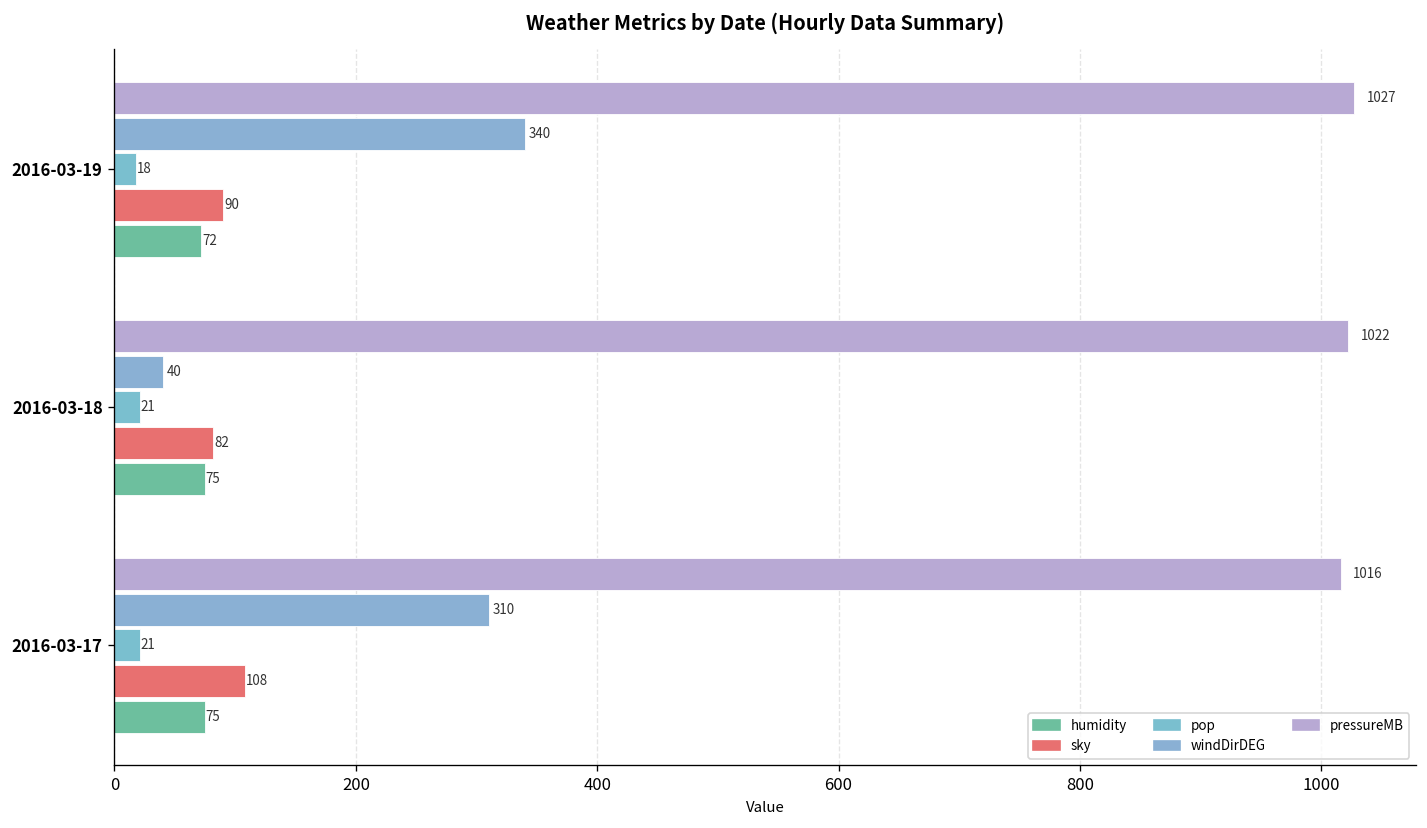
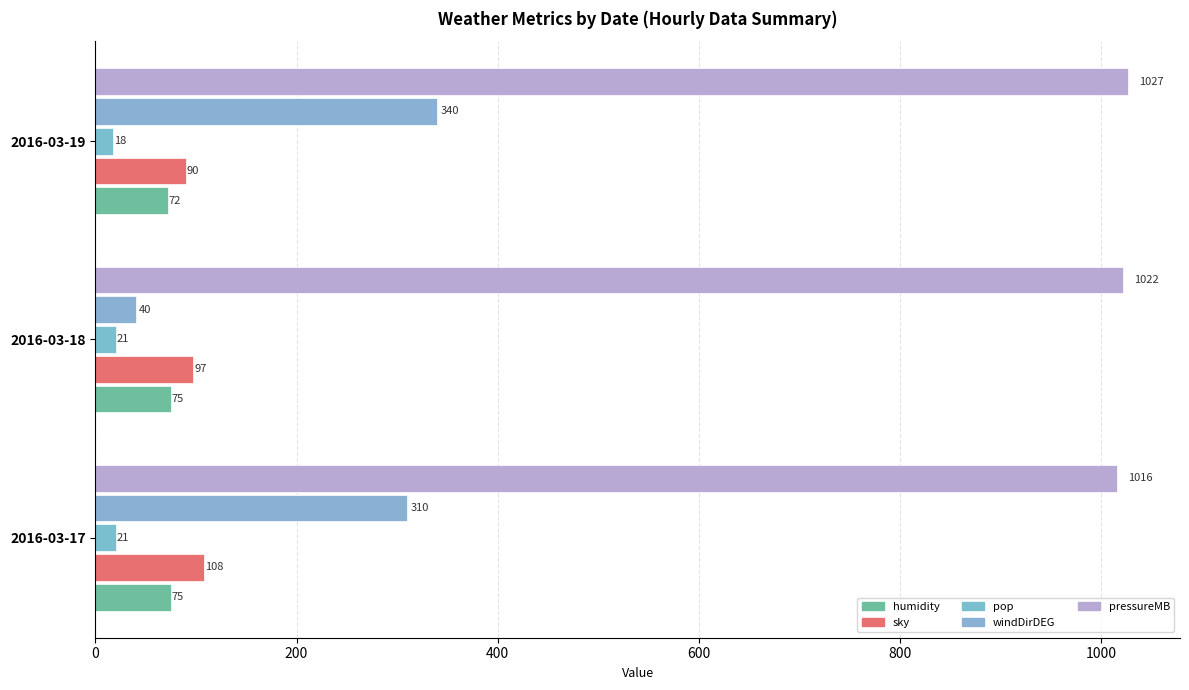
  {
    "sky": {
      "2016-03-19": 90,
-     "2016-03-18": 82,
+     "2016-03-18": 97,
      "2016-03-17": 108
    }
  }
